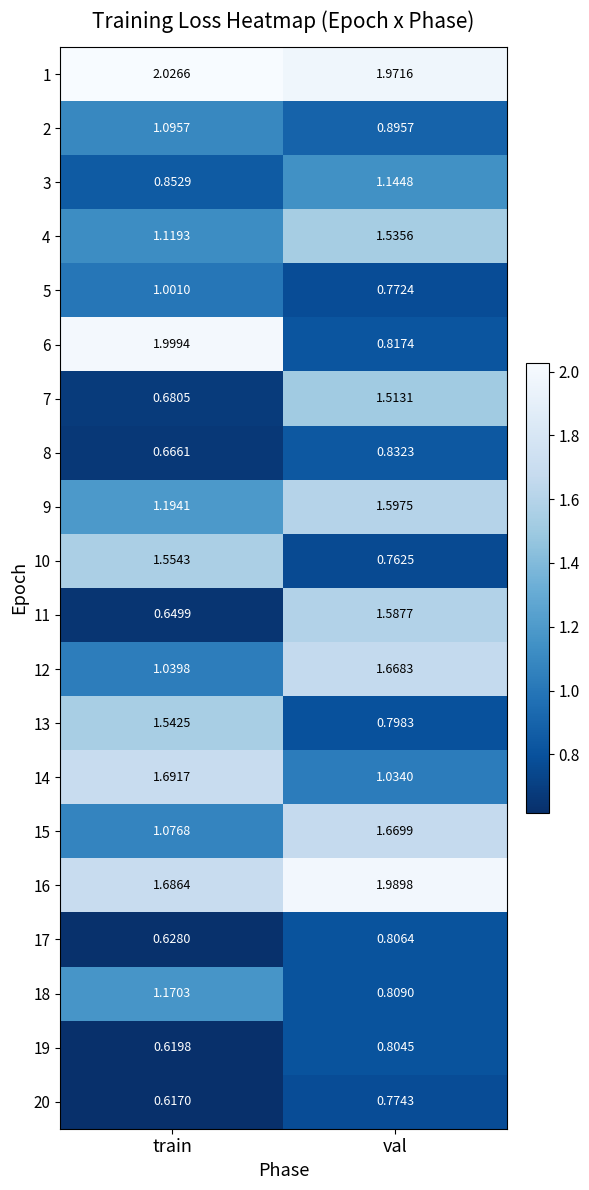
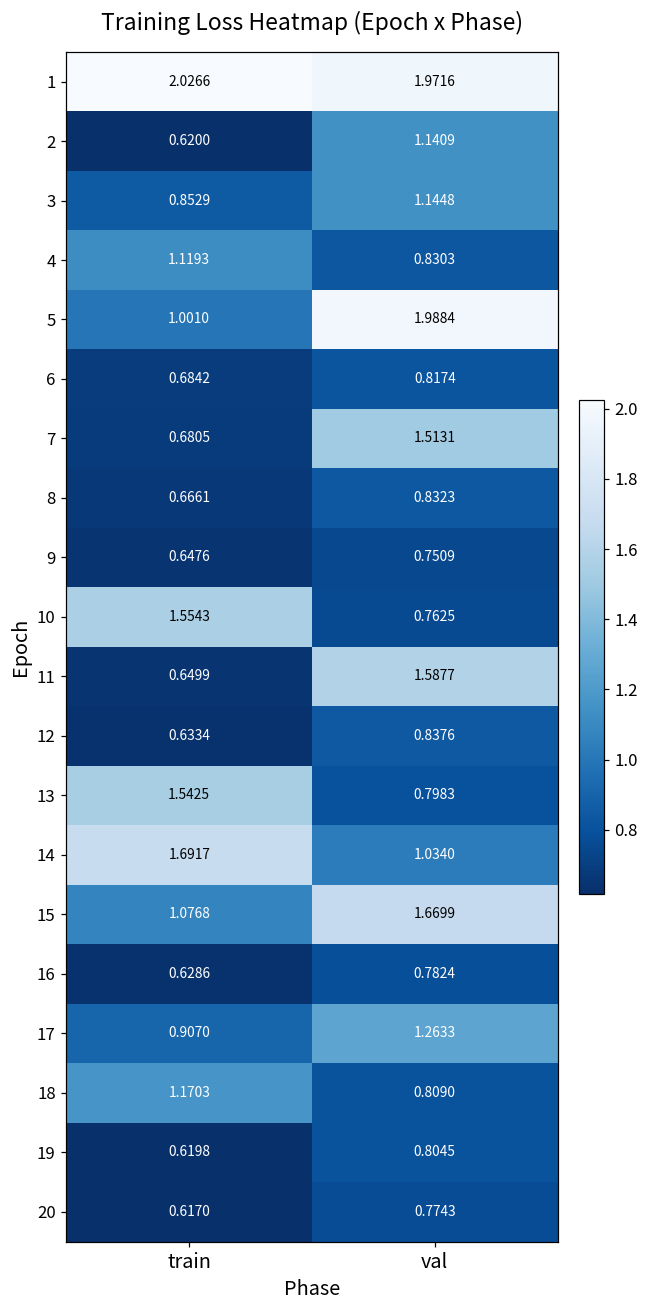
  {
    "1": {
      "train": 2.0266,
      "val": 1.9716
    },
    "2": {
-     "train": 1.0957,
-     "val": 0.8957
+     "train": 0.6200,
+     "val": 1.1409
    },
    "3": {
      "train": 0.8529,
      "val": 1.1448
    },
    "4": {
      "train": 1.1193,
-     "val": 1.5356
+     "val": 0.8303
    },
    "5": {
      "train": 1.0010,
-     "val": 0.7724
+     "val": 1.9884
    },
    "6": {
-     "train": 1.9994,
+     "train": 0.6842,
      "val": 0.8174
    },
    "7": {
      "train": 0.6805,
      "val": 1.5131
    },
    "8": {
      "train": 0.6661,
      "val": 0.8323
    },
    "9": {
-     "train": 1.1941,
-     "val": 1.5975
+     "train": 0.6476,
+     "val": 0.7509
    },
    "10": {
      "train": 1.5543,
      "val": 0.7625
    },
    "11": {
      "train": 0.6499,
      "val": 1.5877
    },
    "12": {
-     "train": 1.0398,
-     "val": 1.6683
+     "train": 0.6334,
+     "val": 0.8376
    },
    "13": {
      "train": 1.5425,
      "val": 0.7983
    },
    "14": {
      "train": 1.6917,
      "val": 1.0340
    },
    "15": {
      "train": 1.0768,
      "val": 1.6699
    },
    "16": {
-     "train": 1.6864,
-     "val": 1.9898
+     "train": 0.6286,
+     "val": 0.7824
    },
    "17": {
-     "train": 0.6280,
-     "val": 0.8064
+     "train": 0.9070,
+     "val": 1.2633
    },
    "18": {
      "train": 1.1703,
      "val": 0.8090
    },
    "19": {
      "train": 0.6198,
      "val": 0.8045
    },
    "20": {
      "train": 0.6170,
      "val": 0.7743
    }
  }
